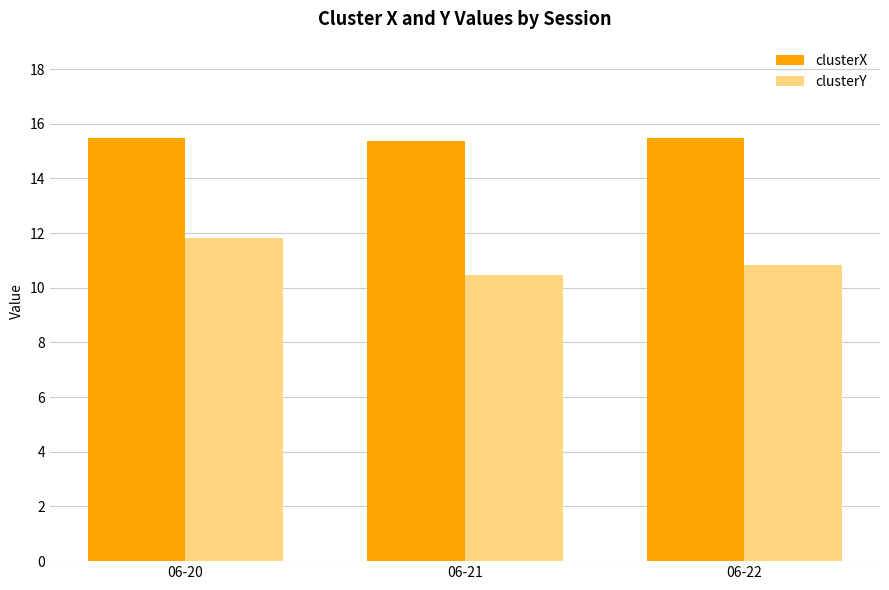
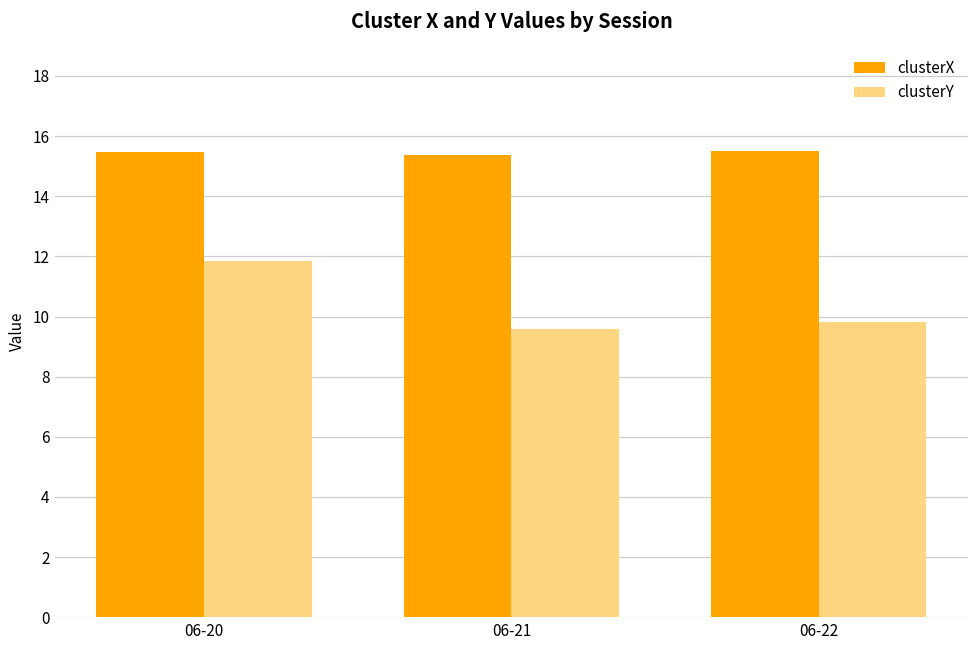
  {
    "clusterX": {
      "06-20": 15.5,
      "06-21": 15.4,
      "06-22": 15.5
    },
    "clusterY": {
      "06-20": 11.8,
-     "06-21": 10.5,
-     "06-22": 10.8
+     "06-21": 9.6,
+     "06-22": 9.8
    }
  }
